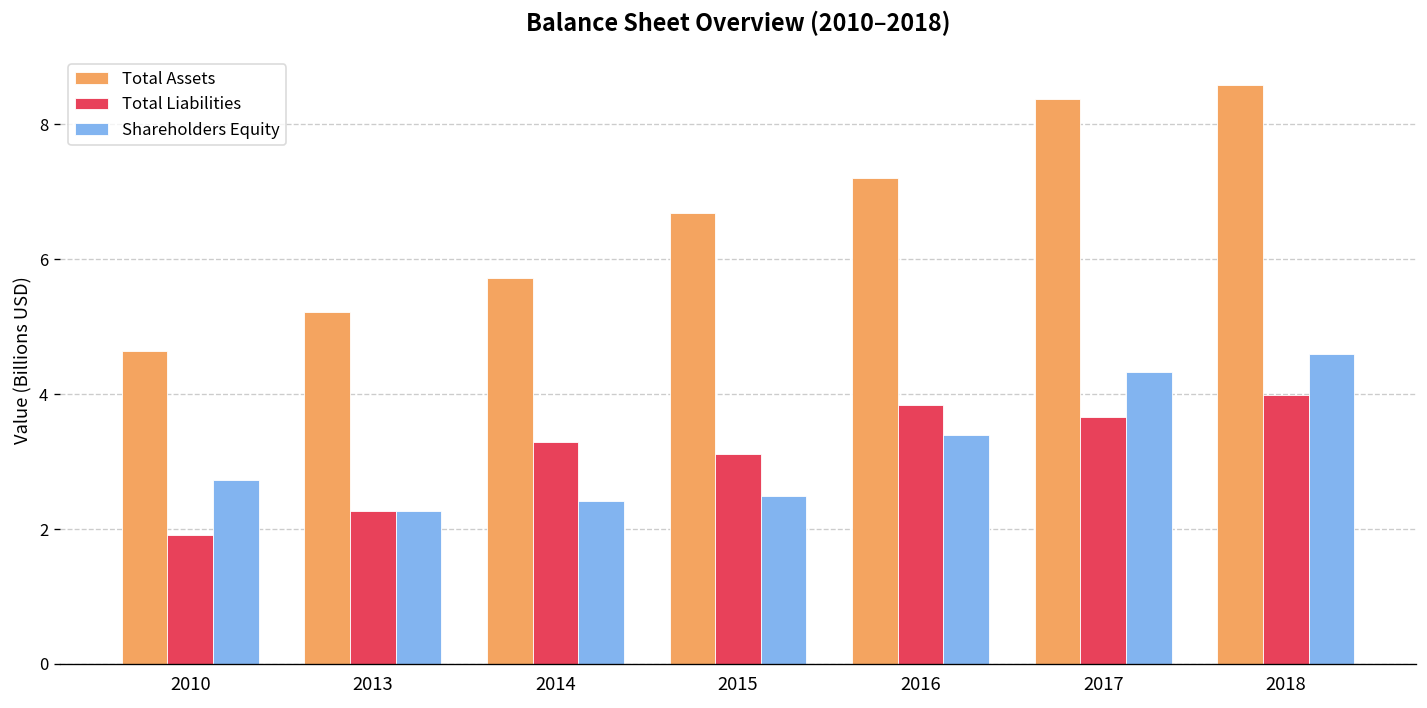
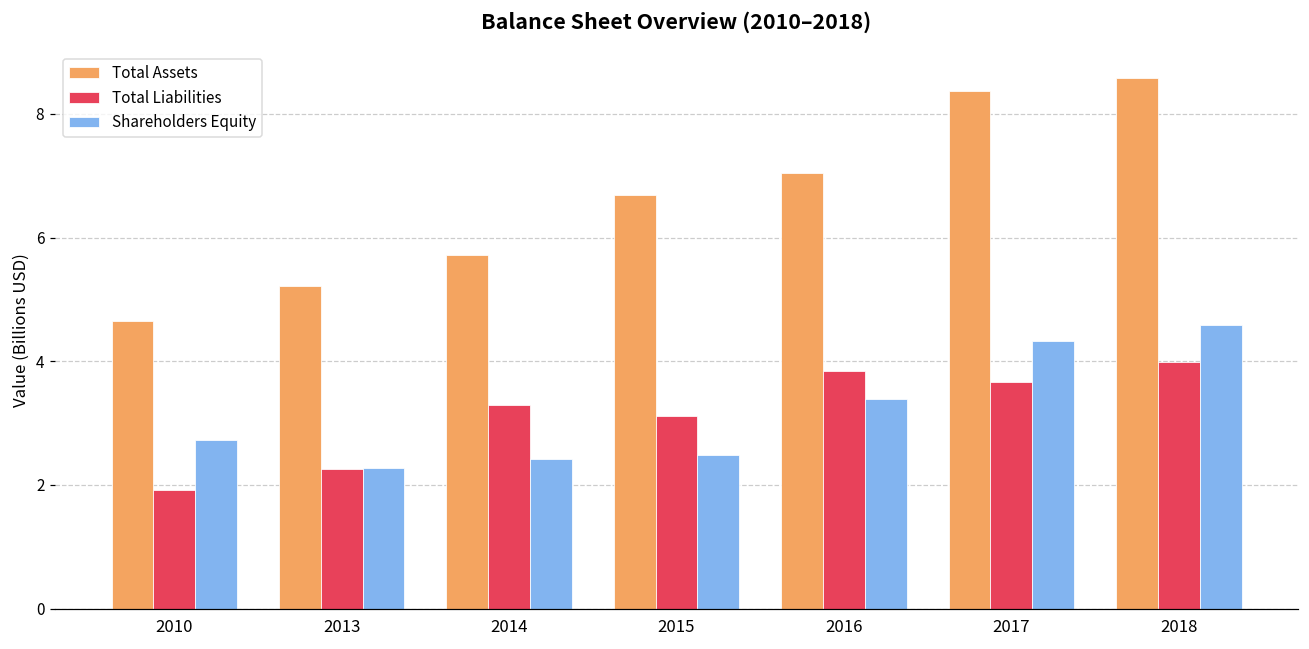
  {
    "Total Assets": {
      "2010": 4.6,
      "2013": 5.2,
      "2014": 5.7,
      "2015": 6.7,
-     "2016": 7.2,
+     "2016": 7.1,
      "2017": 8.4,
      "2018": 8.6
    },
    "Total Liabilities": {
      "2010": 1.9,
      "2013": 2.3,
      "2014": 3.3,
      "2015": 3.1,
      "2016": 3.8,
      "2017": 3.7,
      "2018": 4.0
    },
    "Shareholders Equity": {
      "2010": 2.7,
      "2013": 2.3,
      "2014": 2.4,
      "2015": 2.5,
      "2016": 3.4,
      "2017": 4.3,
      "2018": 4.6
    }
  }
